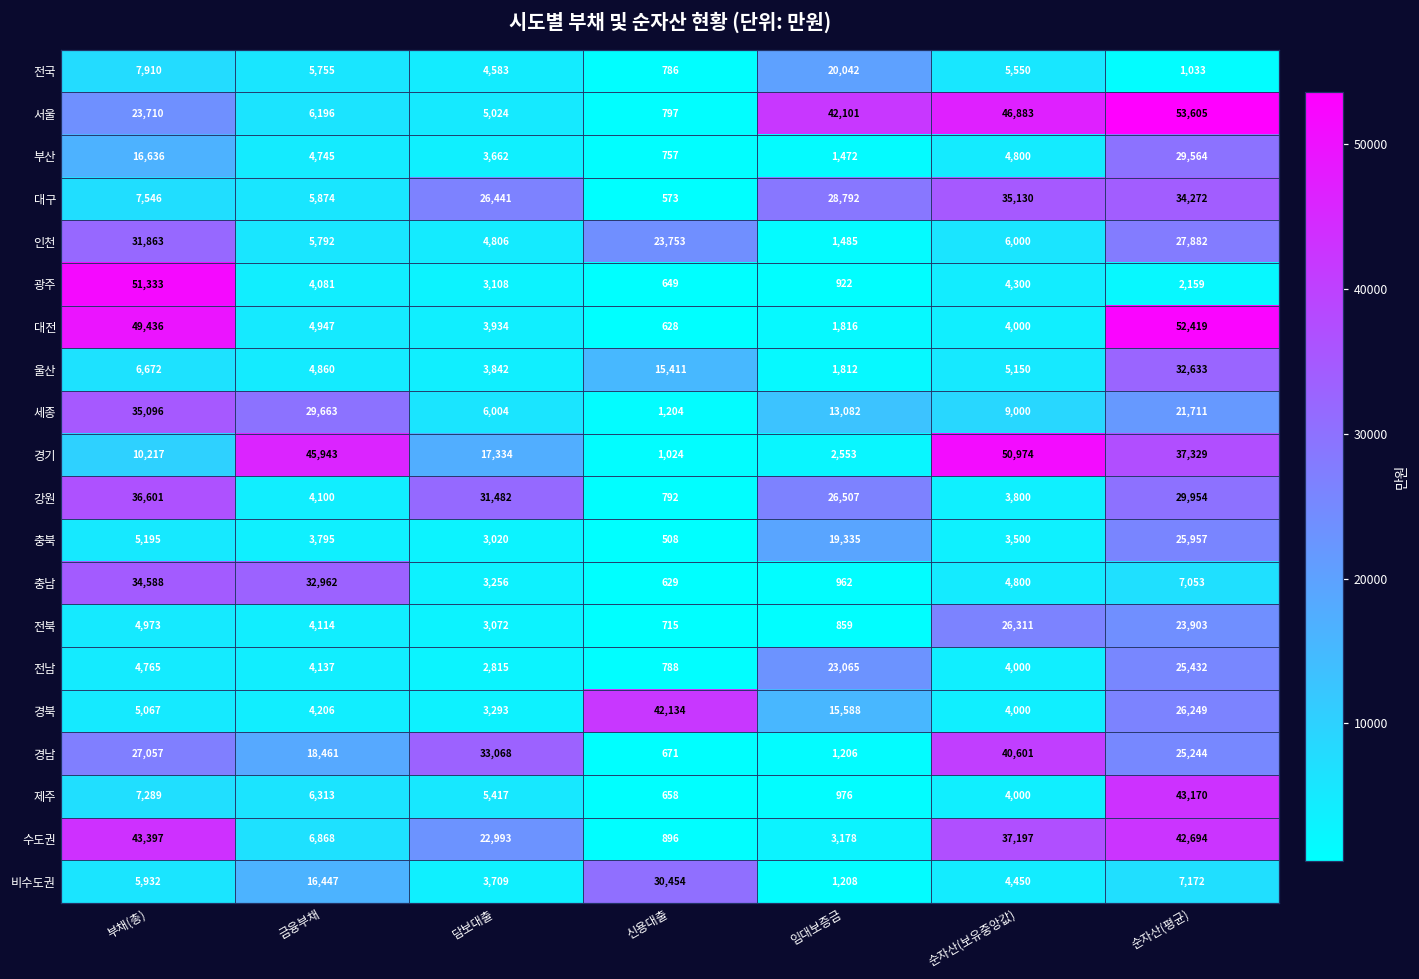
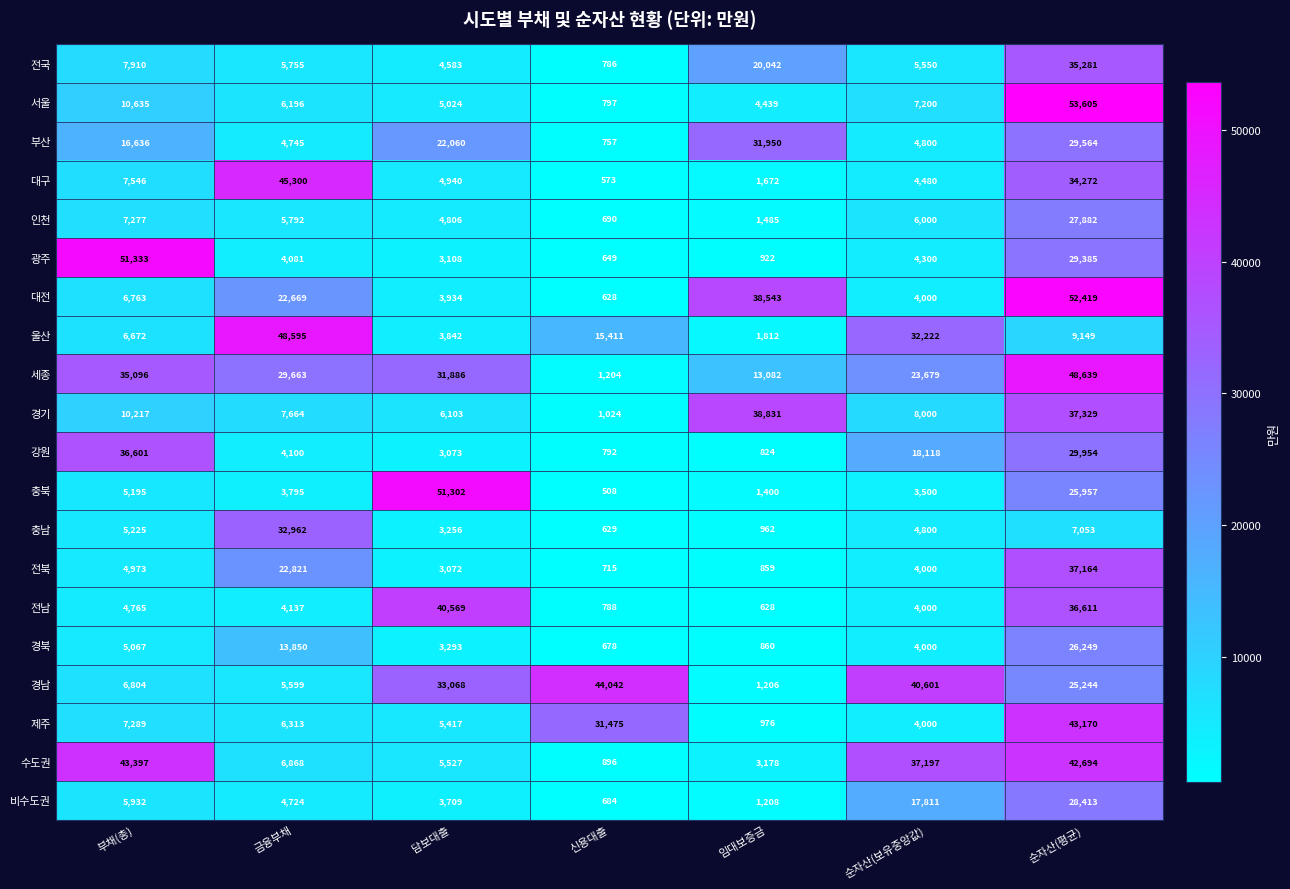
  {
    "전국": {
      "부채(총)": "7,910",
      "금융부채": "5,755",
      "담보대출": "4,583",
      "신용대출": "786",
      "임대보증금": "20,042",
      "순자산(보유중앙값)": "5,550",
-     "순자산(평균)": "1,033"
+     "순자산(평균)": "35,281"
    },
    "서울": {
-     "부채(총)": "23,710",
+     "부채(총)": "10,635",
      "금융부채": "6,196",
      "담보대출": "5,024",
      "신용대출": "797",
-     "임대보증금": "42,101",
-     "순자산(보유중앙값)": "46,883",
+     "임대보증금": "4,439",
+     "순자산(보유중앙값)": "7,200",
      "순자산(평균)": "53,605"
    },
    "부산": {
      "부채(총)": "16,636",
      "금융부채": "4,745",
-     "담보대출": "3,662",
+     "담보대출": "22,060",
      "신용대출": "757",
-     "임대보증금": "1,472",
+     "임대보증금": "31,950",
      "순자산(보유중앙값)": "4,800",
      "순자산(평균)": "29,564"
    },
    "대구": {
      "부채(총)": "7,546",
-     "금융부채": "5,874",
-     "담보대출": "26,441",
+     "금융부채": "45,300",
+     "담보대출": "4,940",
      "신용대출": "573",
-     "임대보증금": "28,792",
-     "순자산(보유중앙값)": "35,130",
+     "임대보증금": "1,672",
+     "순자산(보유중앙값)": "4,480",
      "순자산(평균)": "34,272"
    },
    "인천": {
-     "부채(총)": "31,863",
+     "부채(총)": "7,277",
      "금융부채": "5,792",
      "담보대출": "4,806",
-     "신용대출": "23,753",
+     "신용대출": "690",
      "임대보증금": "1,485",
      "순자산(보유중앙값)": "6,000",
      "순자산(평균)": "27,882"
    },
    "광주": {
      "부채(총)": "51,333",
      "금융부채": "4,081",
      "담보대출": "3,108",
      "신용대출": "649",
      "임대보증금": "922",
      "순자산(보유중앙값)": "4,300",
-     "순자산(평균)": "2,159"
+     "순자산(평균)": "29,385"
    },
    "대전": {
-     "부채(총)": "49,436",
-     "금융부채": "4,947",
+     "부채(총)": "6,763",
+     "금융부채": "22,669",
      "담보대출": "3,934",
      "신용대출": "628",
-     "임대보증금": "1,816",
+     "임대보증금": "38,543",
      "순자산(보유중앙값)": "4,000",
      "순자산(평균)": "52,419"
    },
    "울산": {
      "부채(총)": "6,672",
-     "금융부채": "4,860",
+     "금융부채": "48,595",
      "담보대출": "3,842",
      "신용대출": "15,411",
      "임대보증금": "1,812",
-     "순자산(보유중앙값)": "5,150",
-     "순자산(평균)": "32,633"
+     "순자산(보유중앙값)": "32,222",
+     "순자산(평균)": "9,149"
    },
    "세종": {
      "부채(총)": "35,096",
      "금융부채": "29,663",
-     "담보대출": "6,004",
+     "담보대출": "31,886",
      "신용대출": "1,204",
      "임대보증금": "13,082",
-     "순자산(보유중앙값)": "9,000",
-     "순자산(평균)": "21,711"
+     "순자산(보유중앙값)": "23,679",
+     "순자산(평균)": "48,639"
    },
    "경기": {
      "부채(총)": "10,217",
-     "금융부채": "45,943",
-     "담보대출": "17,334",
+     "금융부채": "7,664",
+     "담보대출": "6,103",
      "신용대출": "1,024",
-     "임대보증금": "2,553",
-     "순자산(보유중앙값)": "50,974",
+     "임대보증금": "38,831",
+     "순자산(보유중앙값)": "8,000",
      "순자산(평균)": "37,329"
    },
    "강원": {
      "부채(총)": "36,601",
      "금융부채": "4,100",
-     "담보대출": "31,482",
+     "담보대출": "3,073",
      "신용대출": "792",
-     "임대보증금": "26,507",
-     "순자산(보유중앙값)": "3,800",
+     "임대보증금": "824",
+     "순자산(보유중앙값)": "18,118",
      "순자산(평균)": "29,954"
    },
    "충북": {
      "부채(총)": "5,195",
      "금융부채": "3,795",
-     "담보대출": "3,020",
+     "담보대출": "51,302",
      "신용대출": "508",
-     "임대보증금": "19,335",
+     "임대보증금": "1,400",
      "순자산(보유중앙값)": "3,500",
      "순자산(평균)": "25,957"
    },
    "충남": {
-     "부채(총)": "34,588",
+     "부채(총)": "5,225",
      "금융부채": "32,962",
      "담보대출": "3,256",
      "신용대출": "629",
      "임대보증금": "962",
      "순자산(보유중앙값)": "4,800",
      "순자산(평균)": "7,053"
    },
    "전북": {
      "부채(총)": "4,973",
-     "금융부채": "4,114",
+     "금융부채": "22,821",
      "담보대출": "3,072",
      "신용대출": "715",
      "임대보증금": "859",
-     "순자산(보유중앙값)": "26,311",
-     "순자산(평균)": "23,903"
+     "순자산(보유중앙값)": "4,000",
+     "순자산(평균)": "37,164"
    },
    "전남": {
      "부채(총)": "4,765",
      "금융부채": "4,137",
-     "담보대출": "2,815",
+     "담보대출": "40,569",
      "신용대출": "788",
-     "임대보증금": "23,065",
+     "임대보증금": "628",
      "순자산(보유중앙값)": "4,000",
-     "순자산(평균)": "25,432"
+     "순자산(평균)": "36,611"
    },
    "경북": {
      "부채(총)": "5,067",
-     "금융부채": "4,206",
+     "금융부채": "13,850",
      "담보대출": "3,293",
-     "신용대출": "42,134",
-     "임대보증금": "15,588",
+     "신용대출": "678",
+     "임대보증금": "860",
      "순자산(보유중앙값)": "4,000",
      "순자산(평균)": "26,249"
    },
    "경남": {
-     "부채(총)": "27,057",
-     "금융부채": "18,461",
+     "부채(총)": "6,804",
+     "금융부채": "5,599",
      "담보대출": "33,068",
-     "신용대출": "671",
+     "신용대출": "44,042",
      "임대보증금": "1,206",
      "순자산(보유중앙값)": "40,601",
      "순자산(평균)": "25,244"
    },
    "제주": {
      "부채(총)": "7,289",
      "금융부채": "6,313",
      "담보대출": "5,417",
-     "신용대출": "658",
+     "신용대출": "31,475",
      "임대보증금": "976",
      "순자산(보유중앙값)": "4,000",
      "순자산(평균)": "43,170"
    },
    "수도권": {
      "부채(총)": "43,397",
      "금융부채": "6,868",
-     "담보대출": "22,993",
+     "담보대출": "5,527",
      "신용대출": "896",
      "임대보증금": "3,178",
      "순자산(보유중앙값)": "37,197",
      "순자산(평균)": "42,694"
    },
    "비수도권": {
      "부채(총)": "5,932",
-     "금융부채": "16,447",
+     "금융부채": "4,724",
      "담보대출": "3,709",
-     "신용대출": "30,454",
+     "신용대출": "684",
      "임대보증금": "1,208",
-     "순자산(보유중앙값)": "4,450",
-     "순자산(평균)": "7,172"
+     "순자산(보유중앙값)": "17,811",
+     "순자산(평균)": "28,413"
    }
  }
